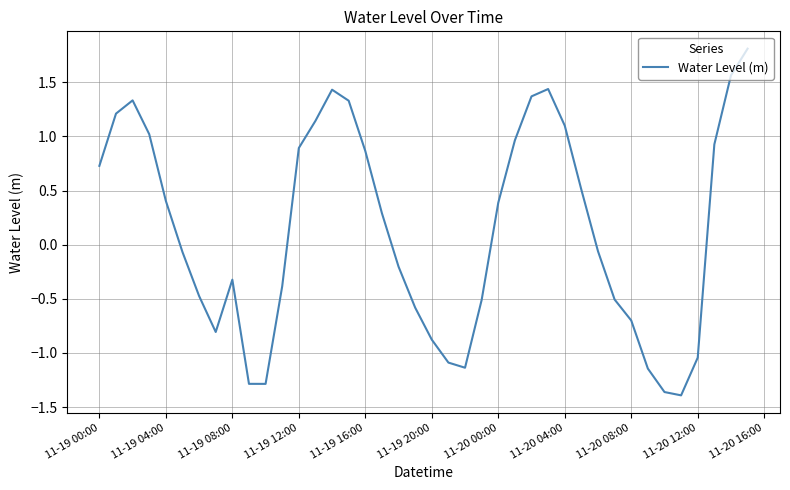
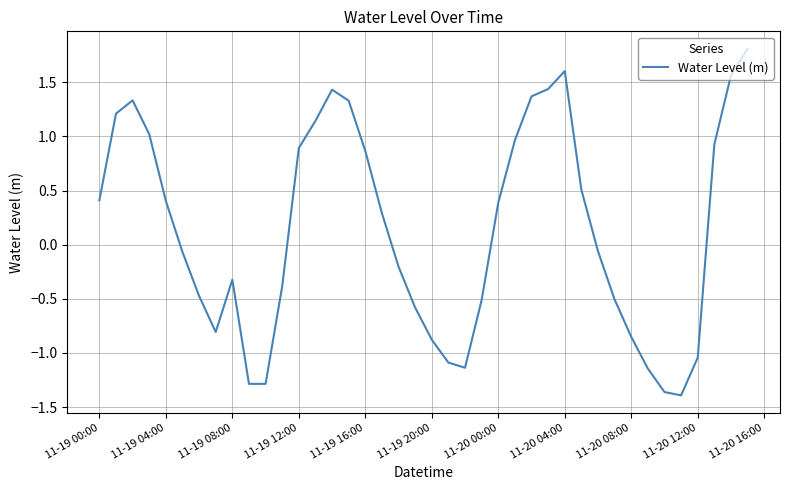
  {
-   "11-19 00:00": 0.73,
+   "11-19 00:00": 0.41,
    "11-19 04:00": 0.40,
    "11-19 08:00": -0.32,
    "11-19 12:00": 0.89,
    "11-19 16:00": 0.87,
    "11-19 20:00": -0.88,
    "11-20 00:00": 0.39,
-   "11-20 04:00": 1.10,
-   "11-20 08:00": -0.70,
+   "11-20 04:00": 1.60,
+   "11-20 08:00": -0.85,
    "11-20 12:00": -1.04
  }
